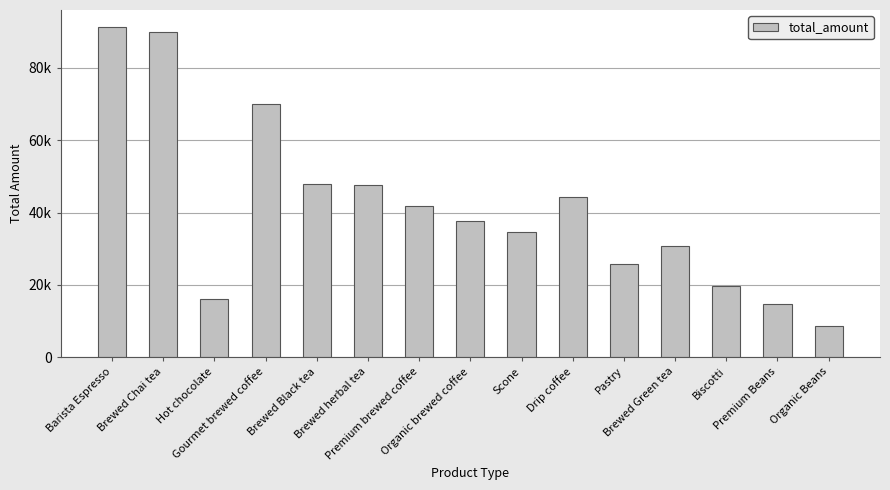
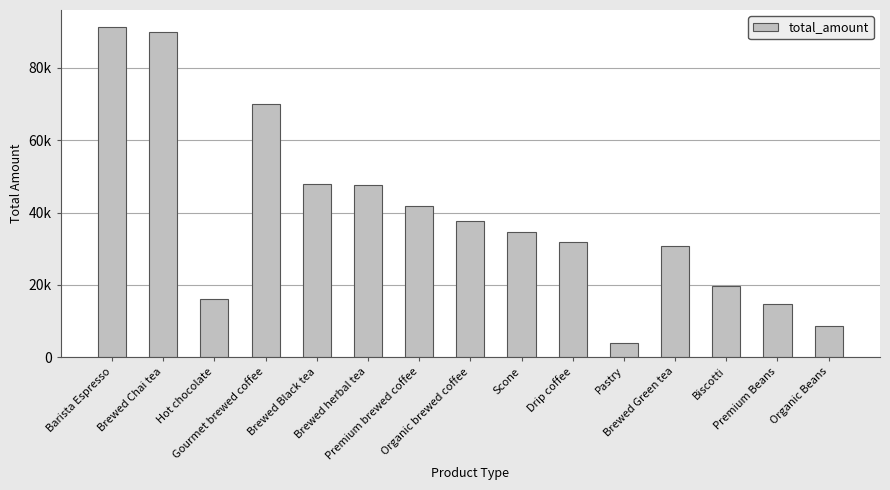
  {
    "Barista Espresso": 91000,
    "Brewed Chai tea": 90000,
    "Hot chocolate": 16000,
    "Gourmet brewed coffee": 70000,
    "Brewed Black tea": 48000,
    "Brewed herbal tea": 48000,
    "Premium brewed coffee": 42000,
    "Organic brewed coffee": 38000,
    "Scone": 35000,
-   "Drip coffee": 44000,
-   "Pastry": 26000,
+   "Drip coffee": 32000,
+   "Pastry": 4000,
    "Brewed Green tea": 31000,
    "Biscotti": 20000,
    "Premium Beans": 15000,
    "Organic Beans": 9000
  }
